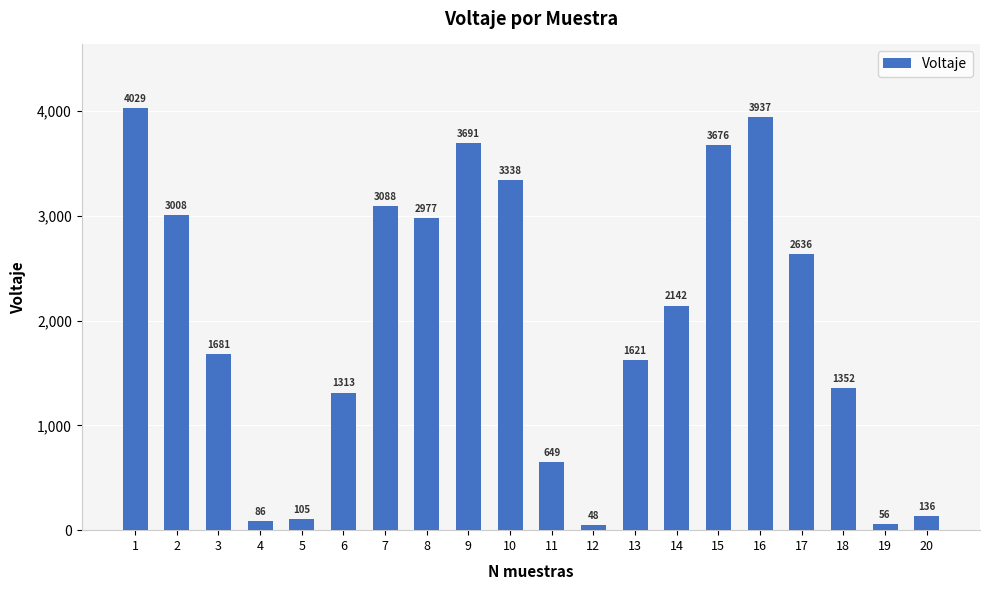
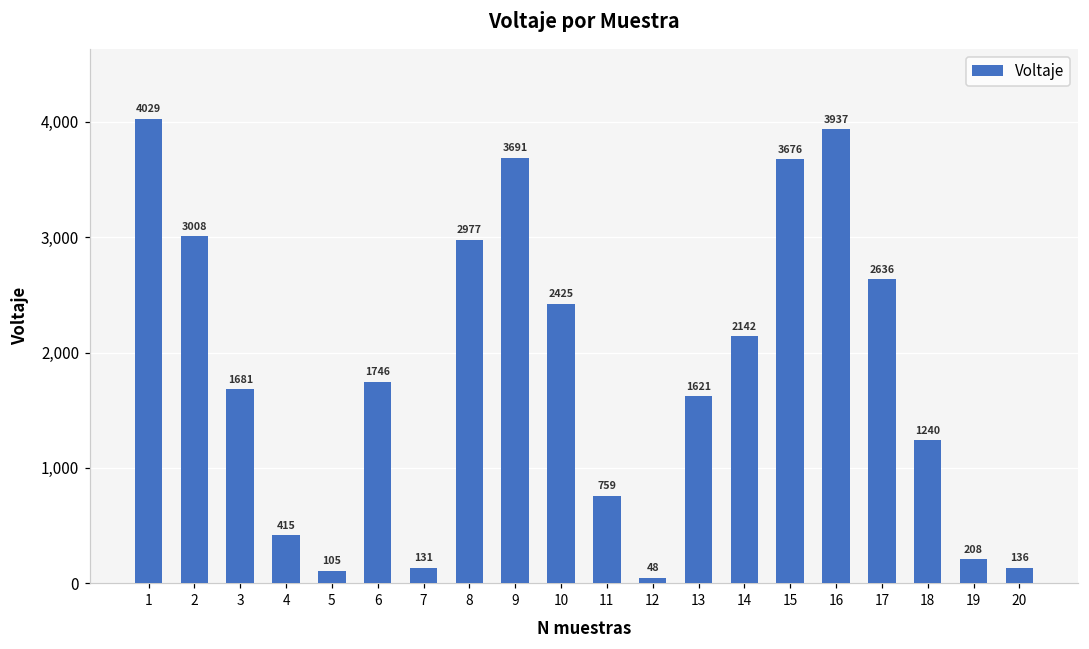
  {
    "1": 4029,
    "2": 3008,
    "3": 1681,
-   "4": 86,
+   "4": 415,
    "5": 105,
-   "6": 1313,
-   "7": 3088,
+   "6": 1746,
+   "7": 131,
    "8": 2977,
    "9": 3691,
-   "10": 3338,
-   "11": 649,
+   "10": 2425,
+   "11": 759,
    "12": 48,
    "13": 1621,
    "14": 2142,
    "15": 3676,
    "16": 3937,
    "17": 2636,
-   "18": 1352,
-   "19": 56,
+   "18": 1240,
+   "19": 208,
    "20": 136
  }
